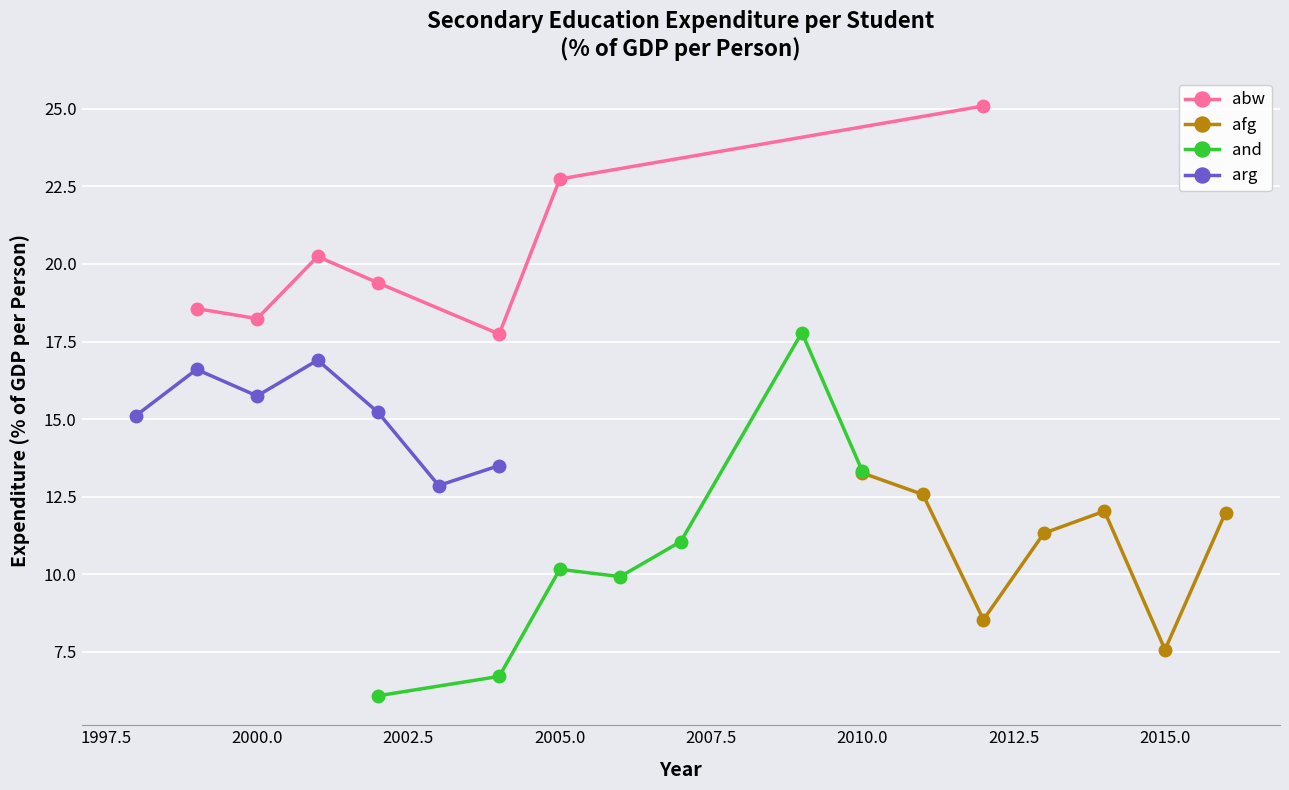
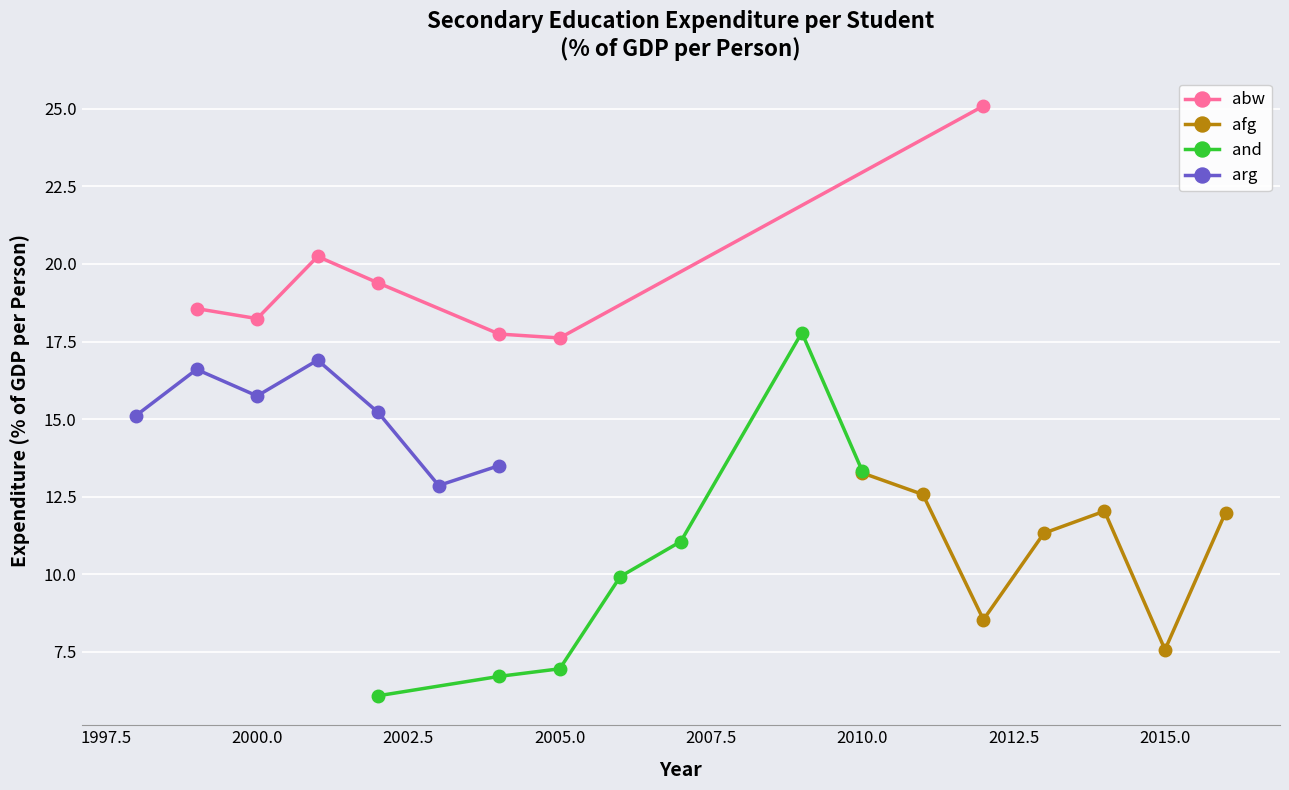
  {
    "abw": {
      "2000.0": 18.2,
-     "2005.0": 22.7
+     "2005.0": 17.6
    },
    "afg": {
      "2015.0": 7.6
    },
    "and": {
-     "2005.0": 10.2
+     "2005.0": 6.9
    },
    "arg": {
      "2000.0": 15.7
    }
  }
